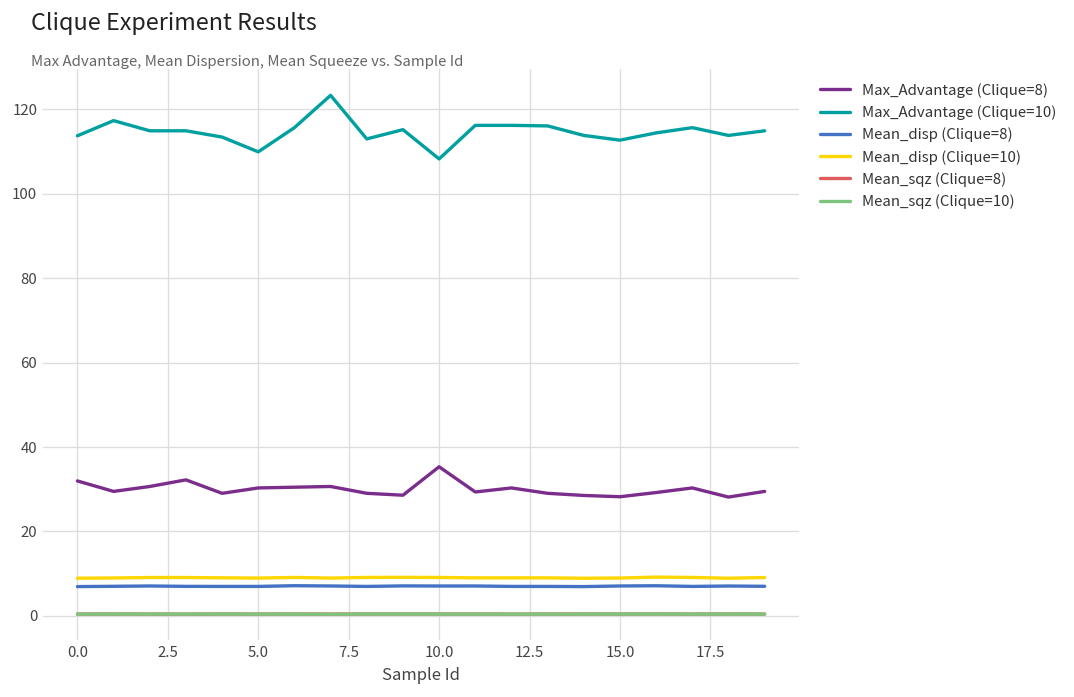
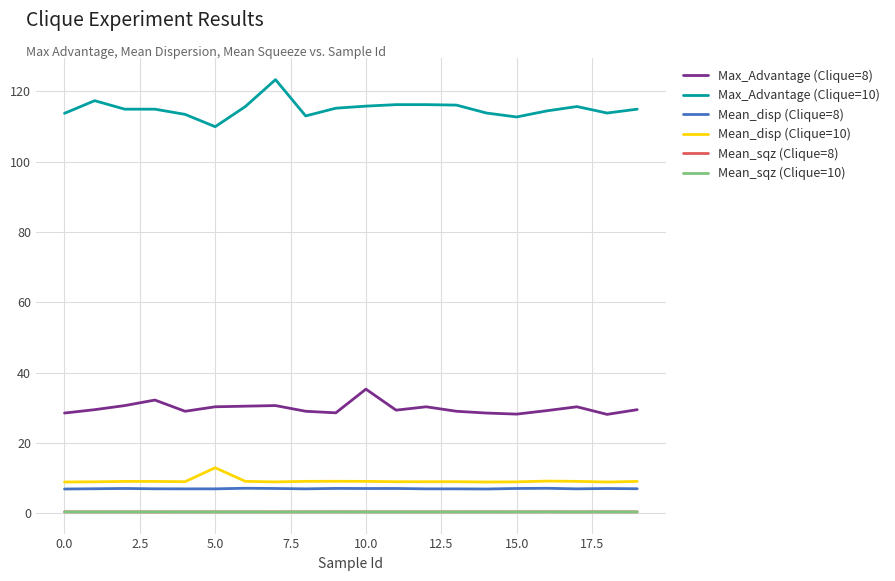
  {
    "Max_Advantage (Clique=8)": {
-     "0.0": 32,
+     "0.0": 28,
      "5.0": 30,
      "10.0": 35,
      "15.0": 28
    },
    "Max_Advantage (Clique=10)": {
      "0.0": 114,
      "5.0": 110,
-     "10.0": 108,
+     "10.0": 116,
      "15.0": 113
    },
    "Mean_disp (Clique=8)": {
      "0.0": 7,
      "5.0": 7,
      "10.0": 7,
      "15.0": 7
    },
    "Mean_disp (Clique=10)": {
      "0.0": 9,
-     "5.0": 9,
+     "5.0": 13,
      "10.0": 9,
      "15.0": 9
    },
    "Mean_sqz (Clique=10)": {
      "0.0": 0,
      "5.0": 0,
      "10.0": 0,
      "15.0": 0
    }
  }
